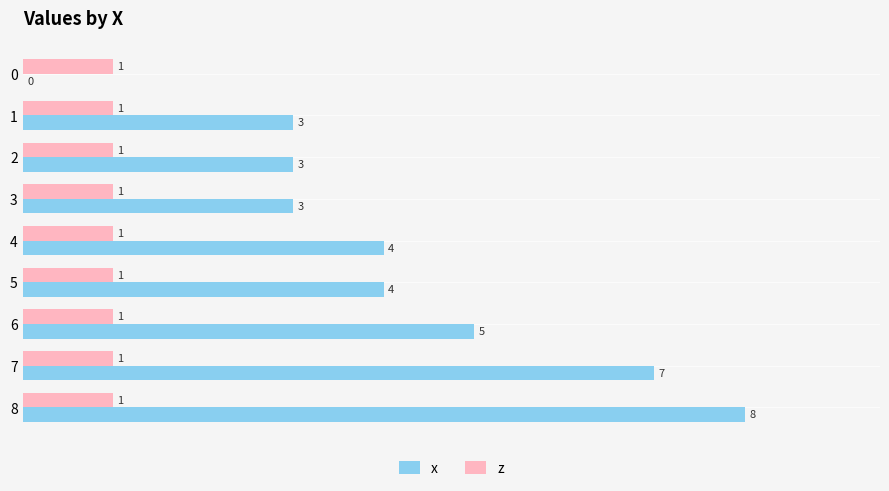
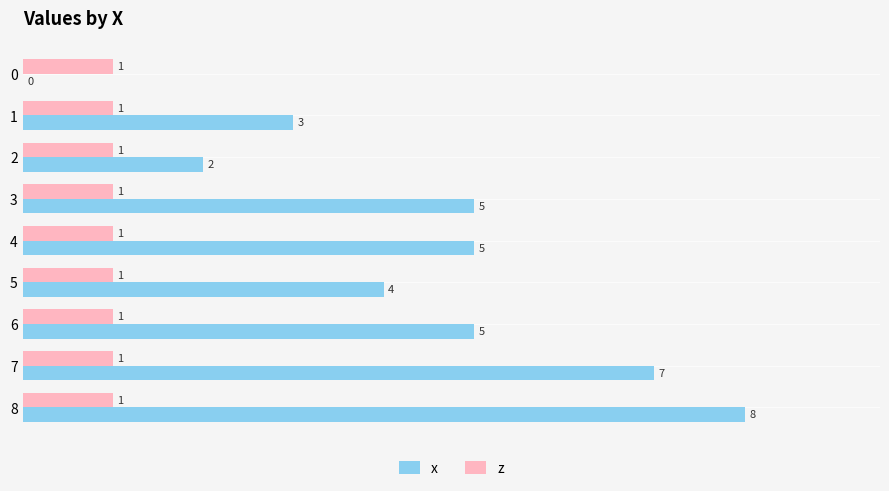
  {
    "x": {
      "0": 0,
      "1": 3,
-     "2": 3,
-     "3": 3,
-     "4": 4,
+     "2": 2,
+     "3": 5,
+     "4": 5,
      "5": 4,
      "6": 5,
      "7": 7,
      "8": 8
    },
    "z": {
      "0": 1,
      "1": 1,
      "2": 1,
      "3": 1,
      "4": 1,
      "5": 1,
      "6": 1,
      "7": 1,
      "8": 1
    }
  }
